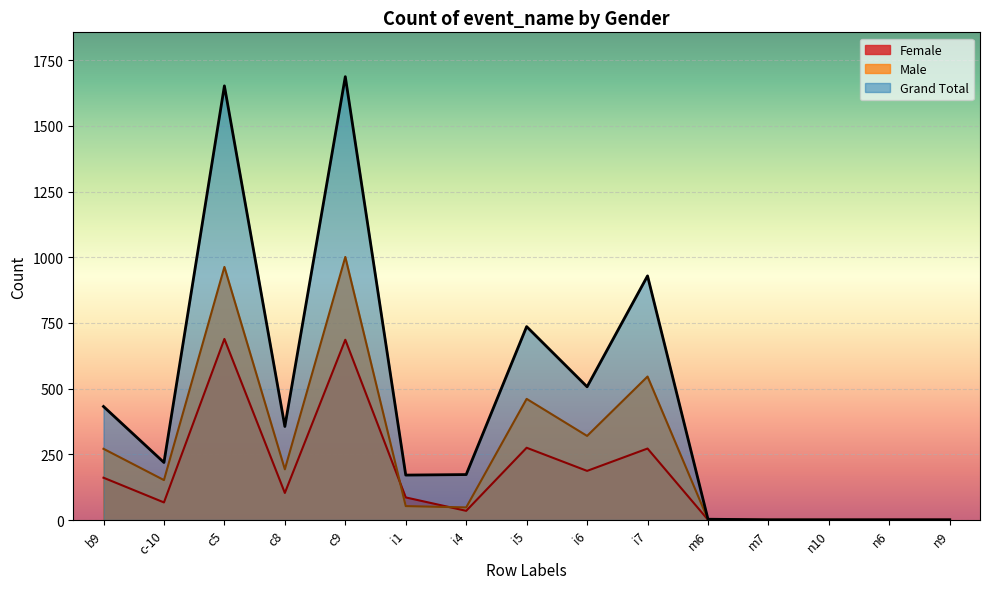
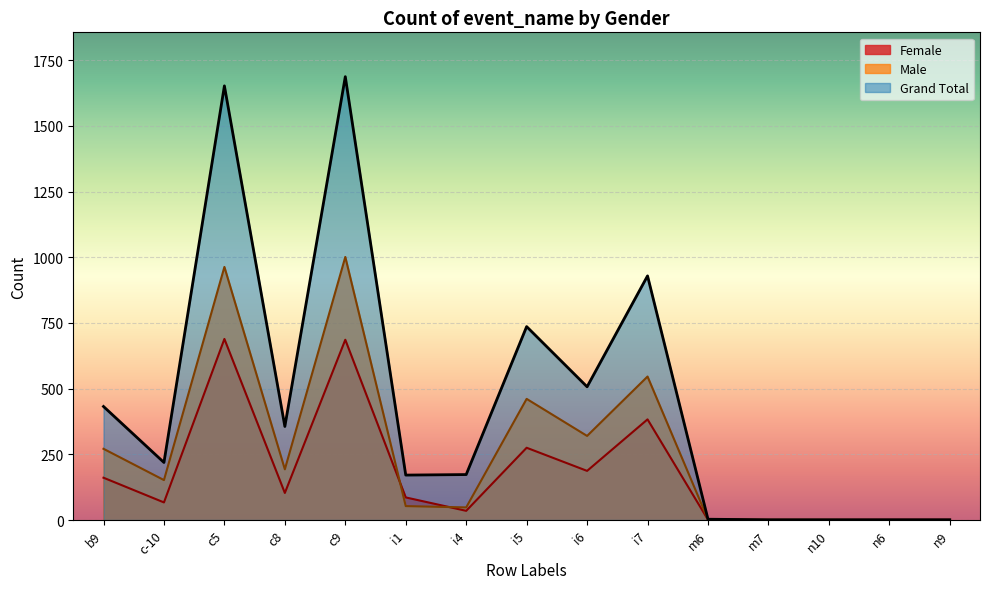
  {
    "Female": {
      "b9": 160,
      "c-10": 70,
      "c5": 690,
      "c8": 100,
      "c9": 690,
      "i1": 90,
      "i4": 40,
      "i5": 280,
      "i6": 190,
-     "i7": 270
+     "i7": 380
    },
    "Male": {
      "b9": 270,
      "c-10": 150,
      "c5": 960,
      "c8": 190,
      "c9": 1000,
      "i1": 50,
      "i4": 50,
      "i5": 460,
      "i6": 320,
      "i7": 550
    },
    "Grand Total": {
      "b9": 430,
      "c-10": 220,
      "c5": 1650,
      "c8": 360,
      "c9": 1690,
      "i1": 170,
      "i4": 170,
      "i5": 740,
      "i6": 510,
      "i7": 930
    }
  }
